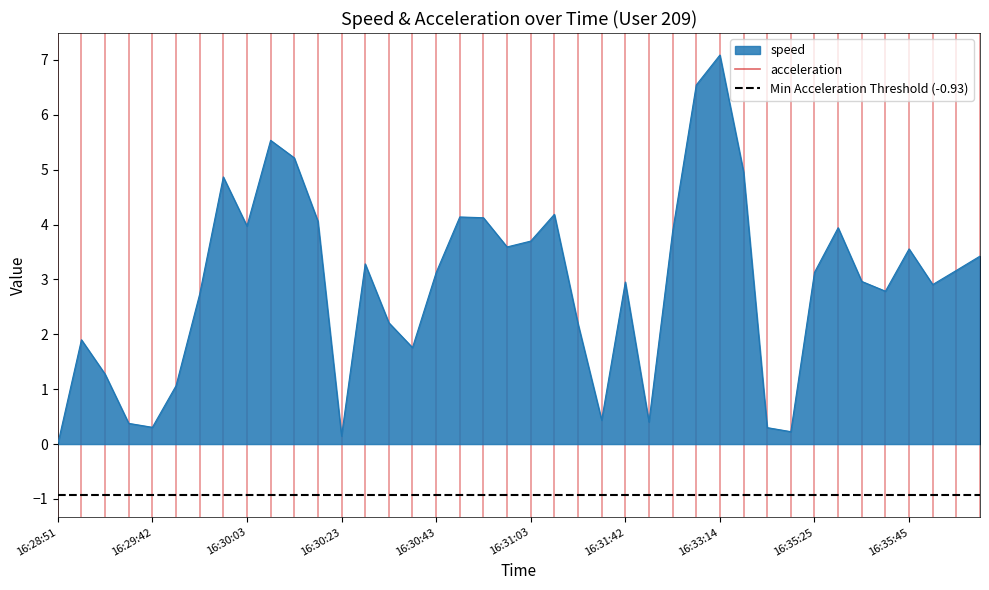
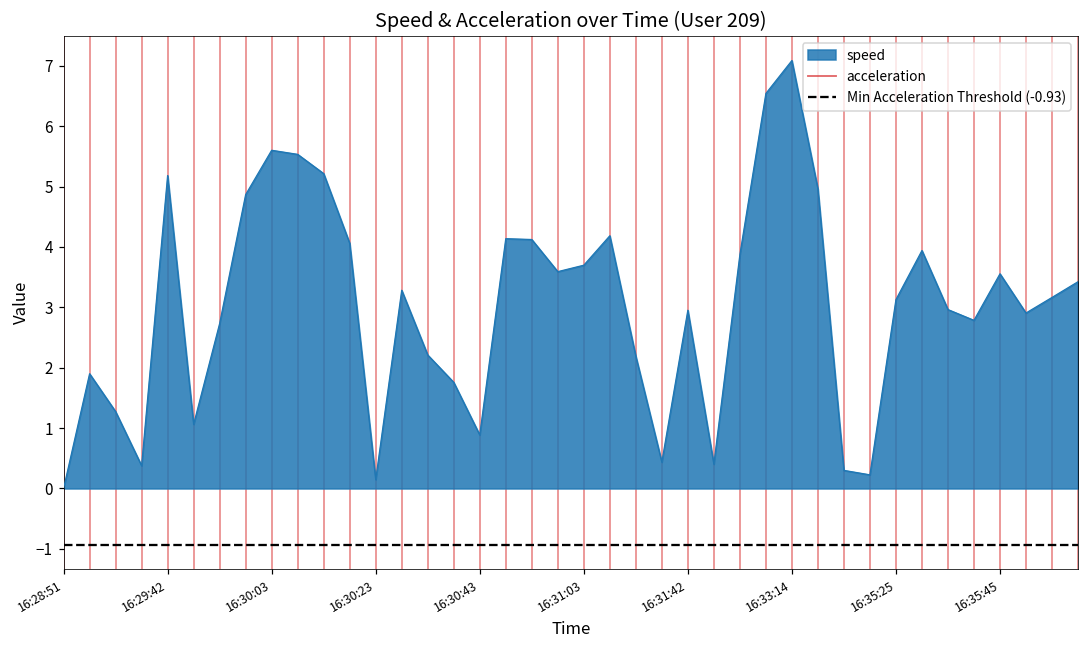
  {
    "16:28:51": 0.0,
-   "16:29:42": 0.3,
-   "16:30:03": 4.0,
+   "16:29:42": 5.2,
+   "16:30:03": 5.6,
    "16:30:23": 0.1,
-   "16:30:43": 3.1,
+   "16:30:43": 0.9,
    "16:31:03": 3.7,
    "16:31:42": 3.0,
    "16:33:14": 7.1,
    "16:35:25": 3.1,
    "16:35:45": 3.6
  }
